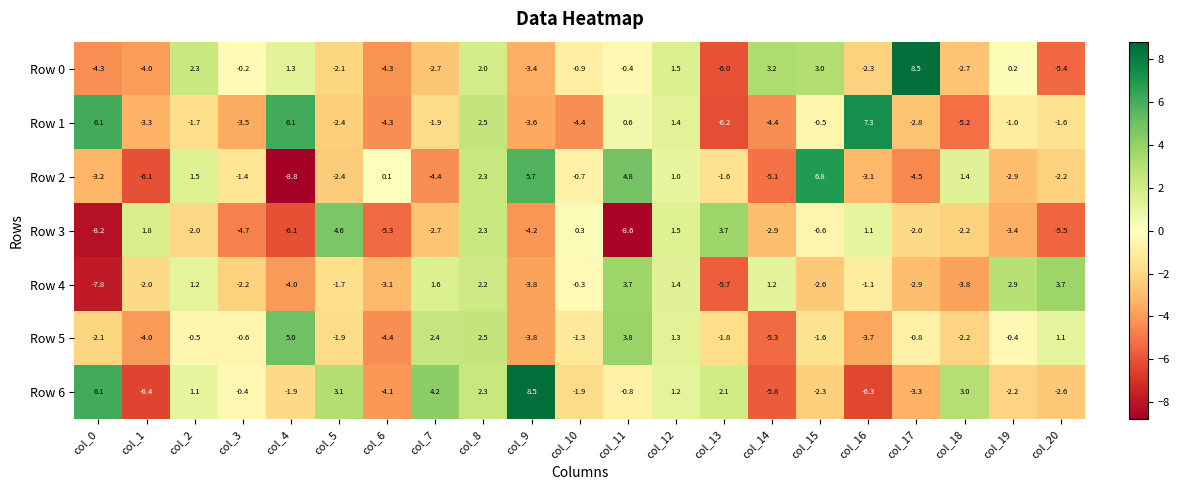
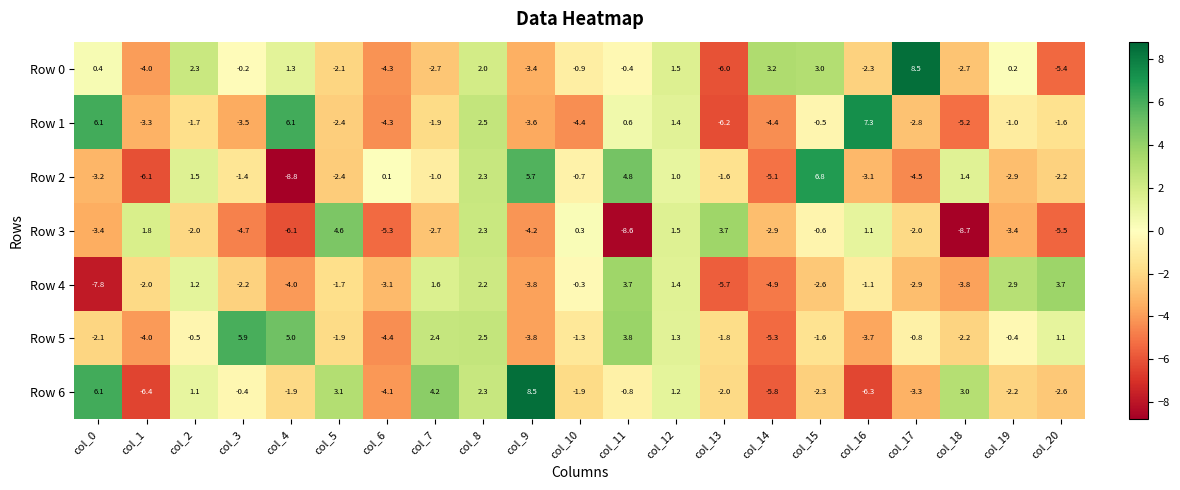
  {
    "Row 0": {
-     "col_0": -4.3,
+     "col_0": 0.4,
      "col_1": -4.0,
      "col_2": 2.3,
      "col_3": -0.2,
      "col_4": 1.3,
      "col_5": -2.1,
      "col_6": -4.3,
      "col_7": -2.7,
      "col_8": 2.0,
      "col_9": -3.4,
      "col_10": -0.9,
      "col_11": -0.4,
      "col_12": 1.5,
      "col_13": -6.0,
      "col_14": 3.2,
      "col_15": 3.0,
      "col_16": -2.3,
      "col_17": 8.5,
      "col_18": -2.7,
      "col_19": 0.2,
      "col_20": -5.4
    },
    "Row 1": {
      "col_0": 6.1,
      "col_1": -3.3,
      "col_2": -1.7,
      "col_3": -3.5,
      "col_4": 6.1,
      "col_5": -2.4,
      "col_6": -4.3,
      "col_7": -1.9,
      "col_8": 2.5,
      "col_9": -3.6,
      "col_10": -4.4,
      "col_11": 0.6,
      "col_12": 1.4,
      "col_13": -6.2,
      "col_14": -4.4,
      "col_15": -0.5,
      "col_16": 7.3,
      "col_17": -2.8,
      "col_18": -5.2,
      "col_19": -1.0,
      "col_20": -1.6
    },
    "Row 2": {
      "col_0": -3.2,
      "col_1": -6.1,
      "col_2": 1.5,
      "col_3": -1.4,
      "col_4": -8.8,
      "col_5": -2.4,
      "col_6": 0.1,
-     "col_7": -4.4,
+     "col_7": -1.0,
      "col_8": 2.3,
      "col_9": 5.7,
      "col_10": -0.7,
      "col_11": 4.8,
      "col_12": 1.0,
      "col_13": -1.6,
      "col_14": -5.1,
      "col_15": 6.8,
      "col_16": -3.1,
      "col_17": -4.5,
      "col_18": 1.4,
      "col_19": -2.9,
      "col_20": -2.2
    },
    "Row 3": {
-     "col_0": -8.2,
+     "col_0": -3.4,
      "col_1": 1.8,
      "col_2": -2.0,
      "col_3": -4.7,
      "col_4": -6.1,
      "col_5": 4.6,
      "col_6": -5.3,
      "col_7": -2.7,
      "col_8": 2.3,
      "col_9": -4.2,
      "col_10": 0.3,
      "col_11": -8.6,
      "col_12": 1.5,
      "col_13": 3.7,
      "col_14": -2.9,
      "col_15": -0.6,
      "col_16": 1.1,
      "col_17": -2.0,
-     "col_18": -2.2,
+     "col_18": -8.7,
      "col_19": -3.4,
      "col_20": -5.5
    },
    "Row 4": {
      "col_0": -7.8,
      "col_1": -2.0,
      "col_2": 1.2,
      "col_3": -2.2,
      "col_4": -4.0,
      "col_5": -1.7,
      "col_6": -3.1,
      "col_7": 1.6,
      "col_8": 2.2,
      "col_9": -3.8,
      "col_10": -0.3,
      "col_11": 3.7,
      "col_12": 1.4,
      "col_13": -5.7,
-     "col_14": 1.2,
+     "col_14": -4.9,
      "col_15": -2.6,
      "col_16": -1.1,
      "col_17": -2.9,
      "col_18": -3.8,
      "col_19": 2.9,
      "col_20": 3.7
    },
    "Row 5": {
      "col_0": -2.1,
      "col_1": -4.0,
      "col_2": -0.5,
-     "col_3": -0.6,
+     "col_3": 5.9,
      "col_4": 5.0,
      "col_5": -1.9,
      "col_6": -4.4,
      "col_7": 2.4,
      "col_8": 2.5,
      "col_9": -3.8,
      "col_10": -1.3,
      "col_11": 3.8,
      "col_12": 1.3,
      "col_13": -1.8,
      "col_14": -5.3,
      "col_15": -1.6,
      "col_16": -3.7,
      "col_17": -0.8,
      "col_18": -2.2,
      "col_19": -0.4,
      "col_20": 1.1
    },
    "Row 6": {
      "col_0": 6.1,
      "col_1": -6.4,
      "col_2": 1.1,
      "col_3": -0.4,
      "col_4": -1.9,
      "col_5": 3.1,
      "col_6": -4.1,
      "col_7": 4.2,
      "col_8": 2.3,
      "col_9": 8.5,
      "col_10": -1.9,
      "col_11": -0.8,
      "col_12": 1.2,
-     "col_13": 2.1,
+     "col_13": -2.0,
      "col_14": -5.8,
      "col_15": -2.3,
      "col_16": -6.3,
      "col_17": -3.3,
      "col_18": 3.0,
      "col_19": -2.2,
      "col_20": -2.6
    }
  }
